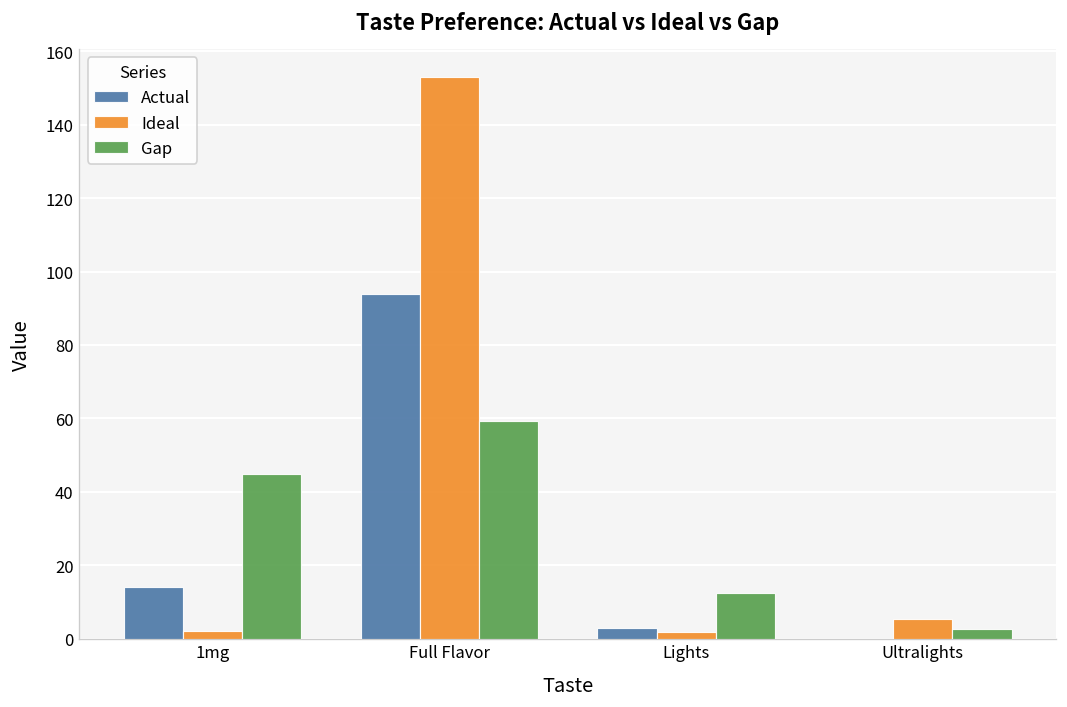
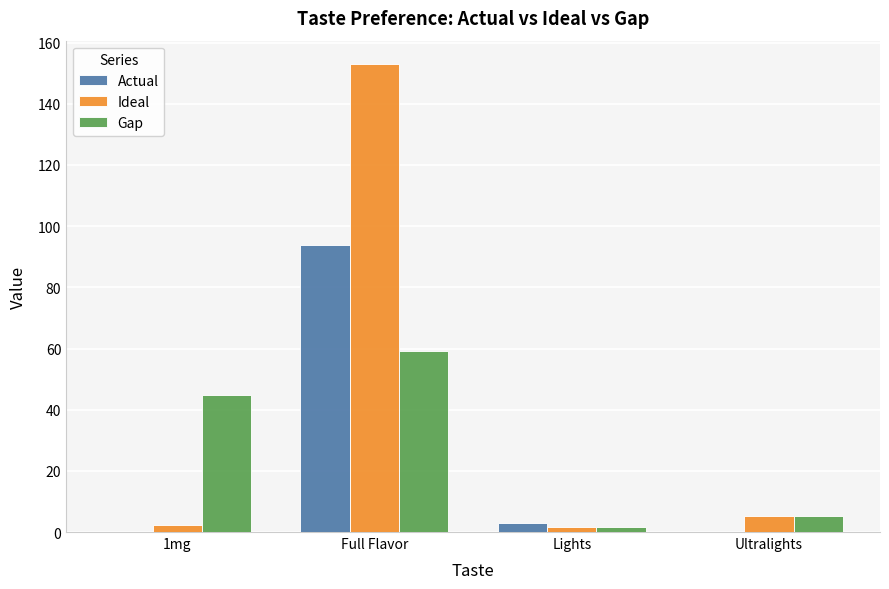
  {
    "Actual": {
-     "1mg": 14,
+     "1mg": 0,
      "Full Flavor": 94,
      "Lights": 3,
      "Ultralights": 0
    },
    "Ideal": {
      "1mg": 2,
      "Full Flavor": 153,
      "Lights": 2,
      "Ultralights": 5
    },
    "Gap": {
      "1mg": 45,
      "Full Flavor": 59,
-     "Lights": 13,
-     "Ultralights": 3
+     "Lights": 2,
+     "Ultralights": 5
    }
  }
